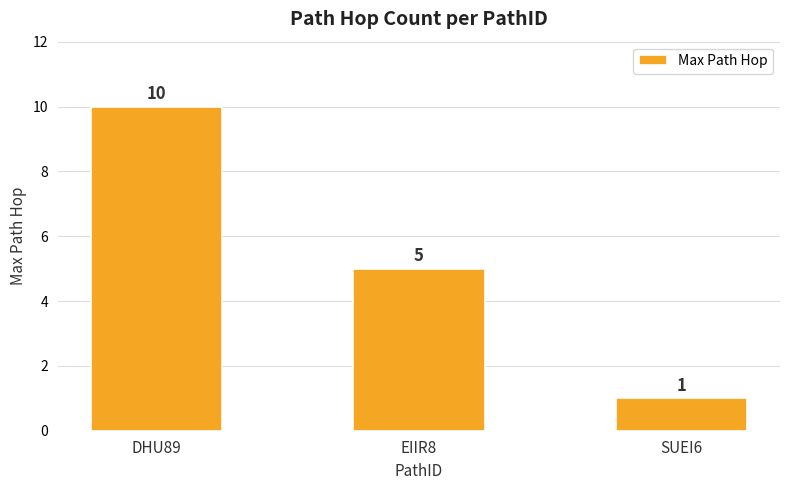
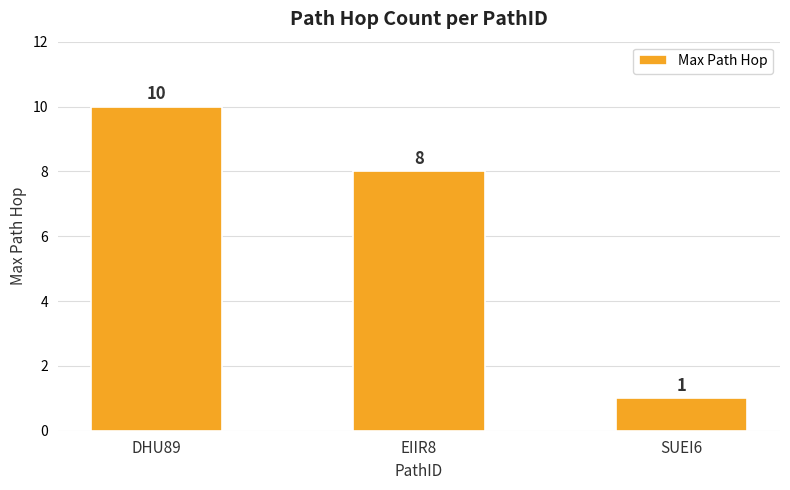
  {
    "DHU89": 10,
-   "EIIR8": 5,
+   "EIIR8": 8,
    "SUEI6": 1
  }
